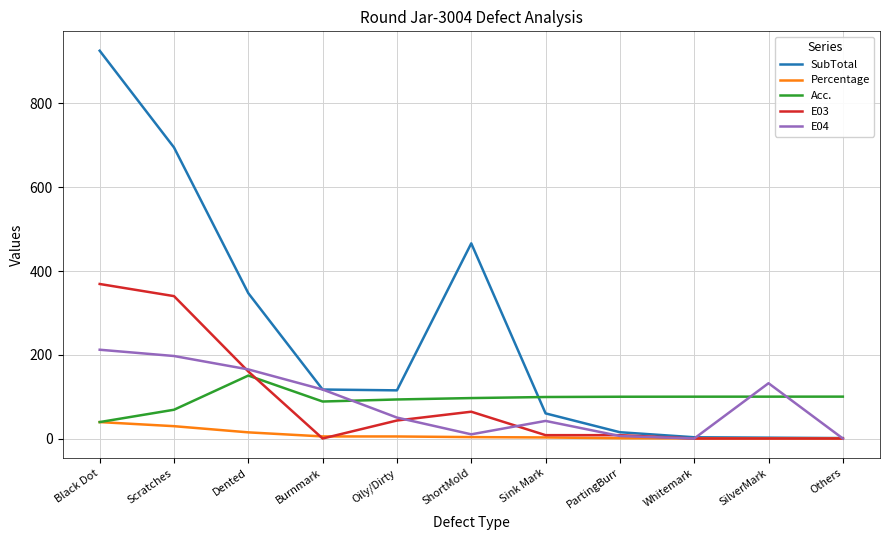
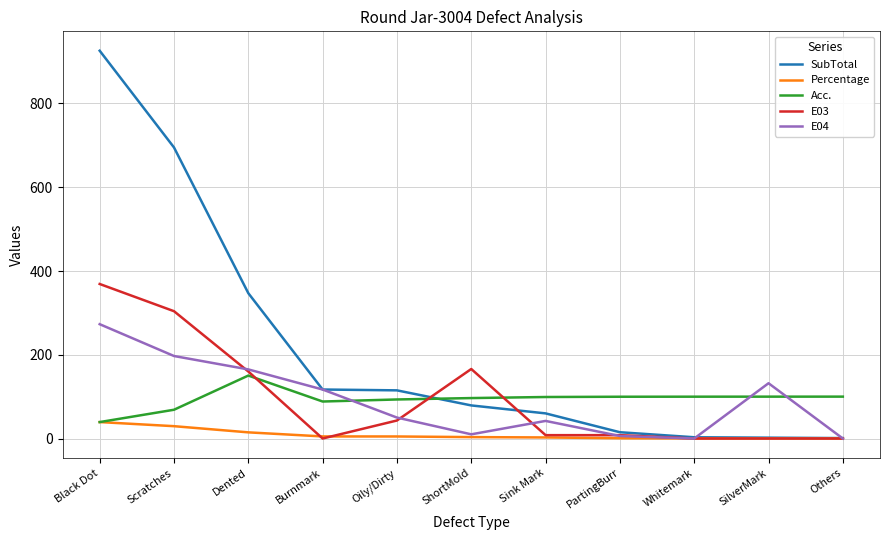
  {
    "SubTotal": {
      "Black Dot": 930,
      "Scratches": 700,
      "Dented": 350,
      "Oily/Dirty": 120,
-     "ShortMold": 470,
+     "ShortMold": 80,
      "Sink Mark": 60,
      "PartingBurr": 20
    },
    "Percentage": {
      "Scratches": 30,
      "Dented": 10,
      "Oily/Dirty": 0,
      "ShortMold": 0
    },
    "Acc.": {
      "Scratches": 70,
      "Dented": 150,
      "Burnmark": 90,
      "Oily/Dirty": 90,
      "ShortMold": 100,
      "Sink Mark": 100,
      "PartingBurr": 100,
      "Whitemark": 100,
      "SilverMark": 100,
      "Others": 100
    },
    "E03": {
      "Black Dot": 370,
-     "Scratches": 340,
+     "Scratches": 300,
      "Oily/Dirty": 40,
-     "ShortMold": 60
+     "ShortMold": 170
    },
    "E04": {
-     "Black Dot": 210,
+     "Black Dot": 270,
      "Scratches": 200,
      "Oily/Dirty": 50,
      "ShortMold": 10,
      "Sink Mark": 40,
      "SilverMark": 130
    }
  }
